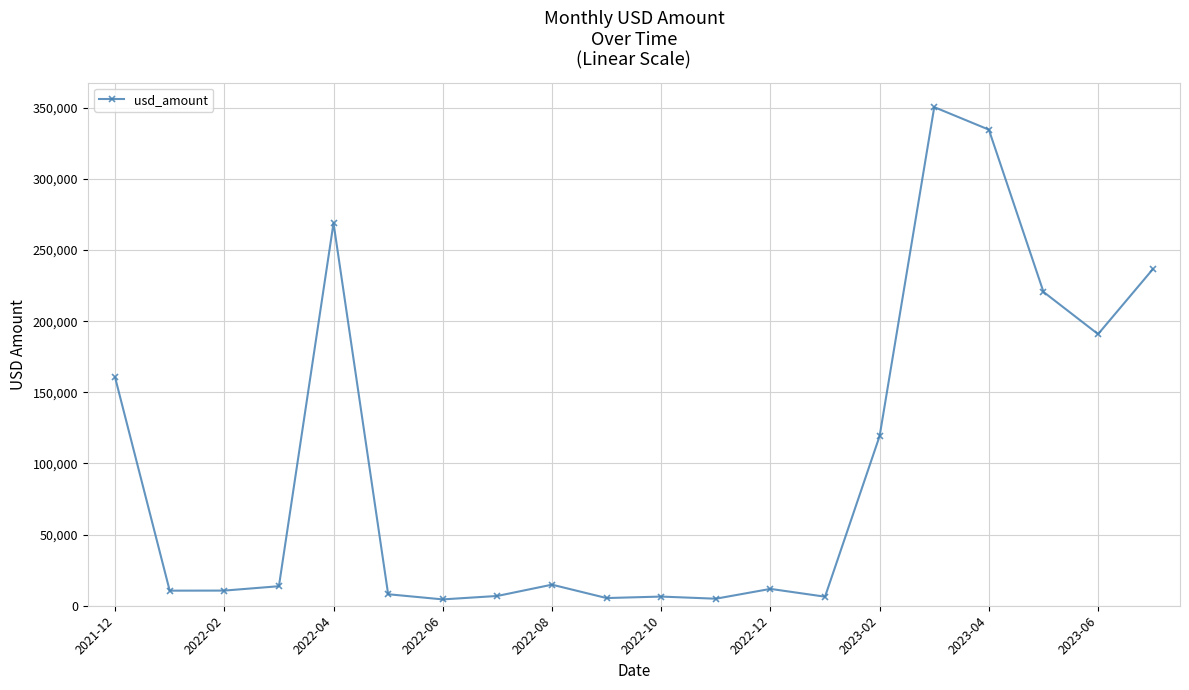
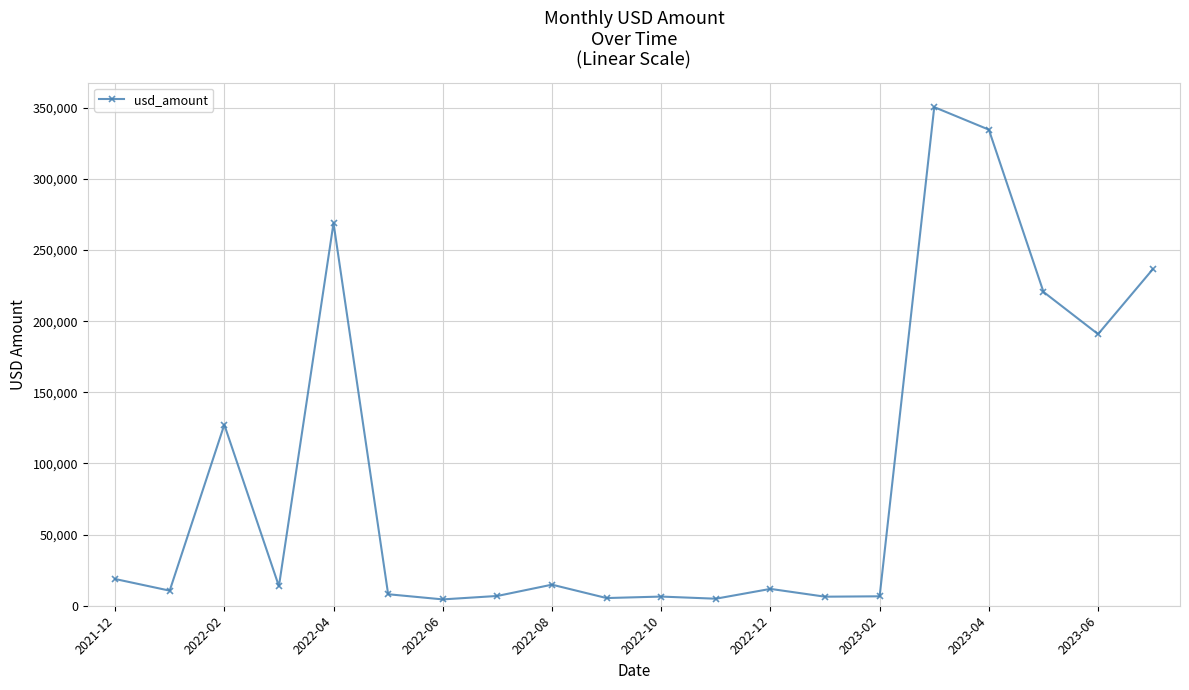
  {
-   "2021-12": "161,000",
-   "2022-02": "11,000",
+   "2021-12": "19,000",
+   "2022-02": "127,000",
    "2022-04": "269,000",
    "2022-06": "4,000",
    "2022-08": "15,000",
    "2022-10": "6,000",
    "2022-12": "12,000",
-   "2023-02": "119,000",
+   "2023-02": "7,000",
    "2023-04": "335,000",
    "2023-06": "191,000"
  }
